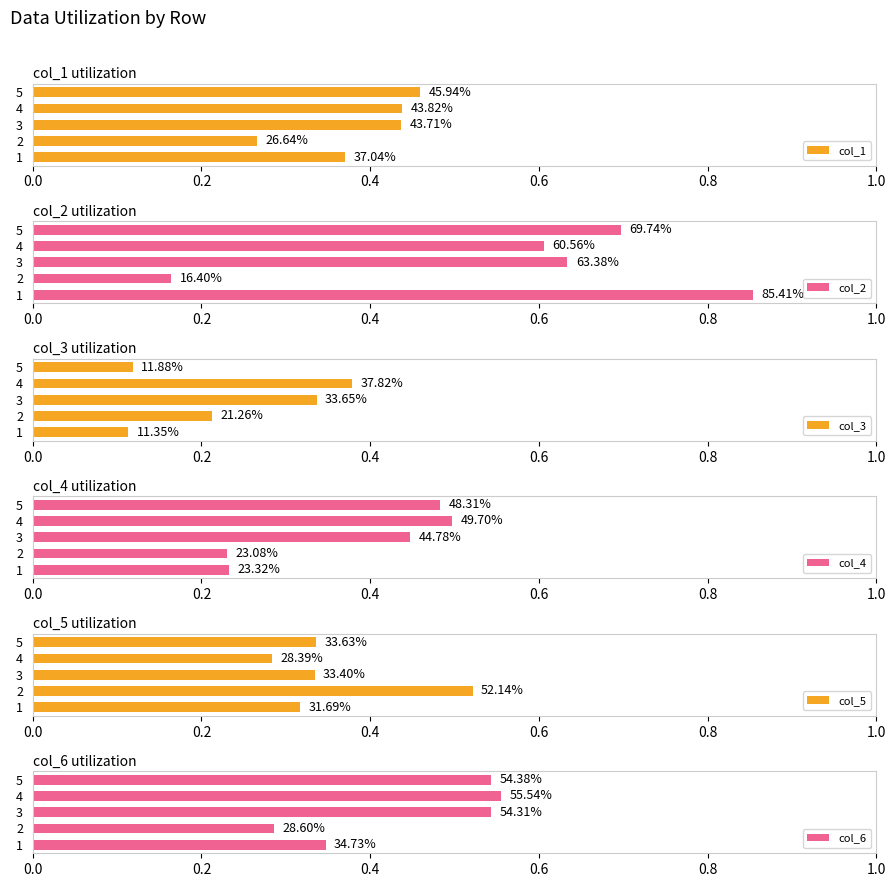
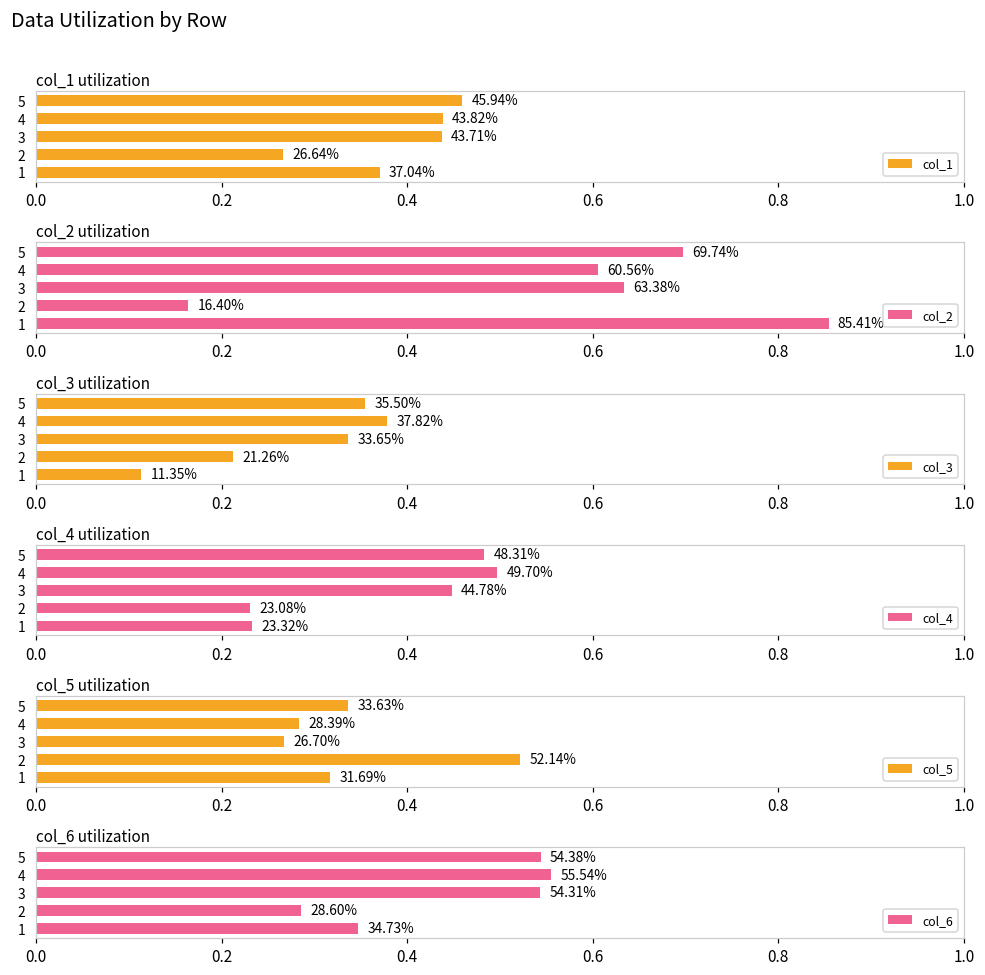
  {
    "col_1 utilization": {
      "5": "45.94%",
      "4": "43.82%",
      "3": "43.71%",
      "2": "26.64%",
      "1": "37.04%"
    },
    "col_2 utilization": {
      "5": "69.74%",
      "4": "60.56%",
      "3": "63.38%",
      "2": "16.40%"
    },
    "col_3 utilization": {
-     "5": "11.88%",
+     "5": "35.50%",
      "4": "37.82%",
      "3": "33.65%",
      "2": "21.26%",
      "1": "11.35%"
    },
    "col_4 utilization": {
      "5": "48.31%",
      "4": "49.70%",
      "3": "44.78%",
      "2": "23.08%",
      "1": "23.32%"
    },
    "col_5 utilization": {
      "5": "33.63%",
      "4": "28.39%",
-     "3": "33.40%",
+     "3": "26.70%",
      "2": "52.14%",
      "1": "31.69%"
    },
    "col_6 utilization": {
      "5": "54.38%",
      "4": "55.54%",
      "3": "54.31%",
      "2": "28.60%",
      "1": "34.73%"
    }
  }
